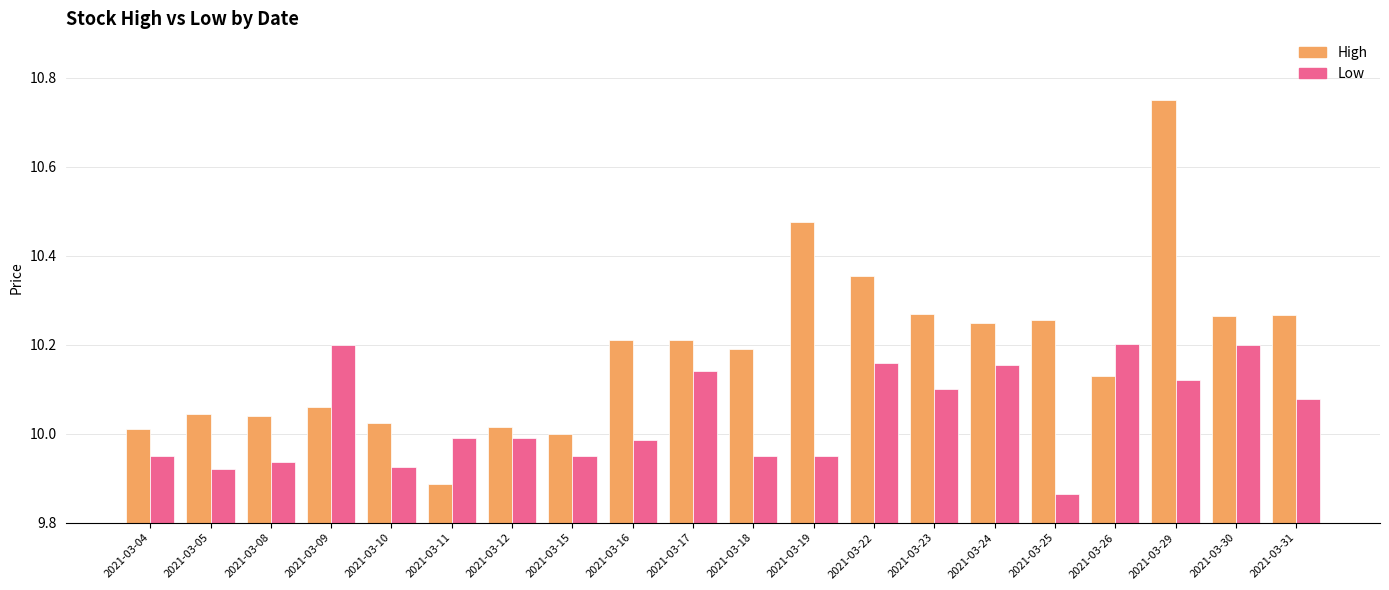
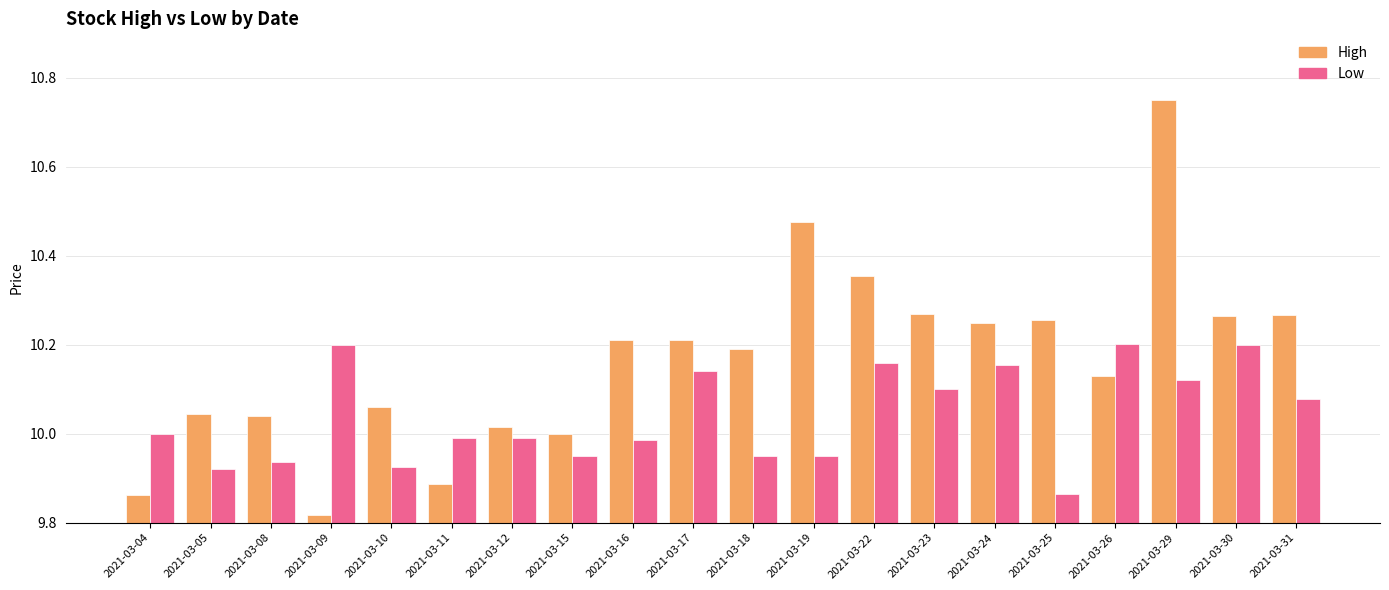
  {
    "High": {
-     "2021-03-04": 10.01,
+     "2021-03-04": 9.86,
      "2021-03-05": 10.04,
      "2021-03-08": 10.04,
-     "2021-03-09": 10.06,
-     "2021-03-10": 10.02,
+     "2021-03-09": 9.82,
+     "2021-03-10": 10.06,
      "2021-03-11": 9.89,
      "2021-03-12": 10.02,
      "2021-03-15": 10.00,
      "2021-03-16": 10.21,
      "2021-03-17": 10.21,
      "2021-03-18": 10.19,
      "2021-03-19": 10.48,
      "2021-03-22": 10.35,
      "2021-03-23": 10.27,
      "2021-03-24": 10.25,
      "2021-03-25": 10.25,
      "2021-03-26": 10.13,
      "2021-03-29": 10.75,
      "2021-03-30": 10.27,
      "2021-03-31": 10.27
    },
    "Low": {
-     "2021-03-04": 9.95,
+     "2021-03-04": 10.00,
      "2021-03-05": 9.92,
      "2021-03-08": 9.94,
      "2021-03-09": 10.20,
      "2021-03-10": 9.93,
      "2021-03-11": 9.99,
      "2021-03-12": 9.99,
      "2021-03-15": 9.95,
      "2021-03-16": 9.98,
      "2021-03-17": 10.14,
      "2021-03-18": 9.95,
      "2021-03-19": 9.95,
      "2021-03-22": 10.16,
      "2021-03-23": 10.10,
      "2021-03-24": 10.15,
      "2021-03-25": 9.86,
      "2021-03-26": 10.20,
      "2021-03-29": 10.12,
      "2021-03-30": 10.20,
      "2021-03-31": 10.08
    }
  }
